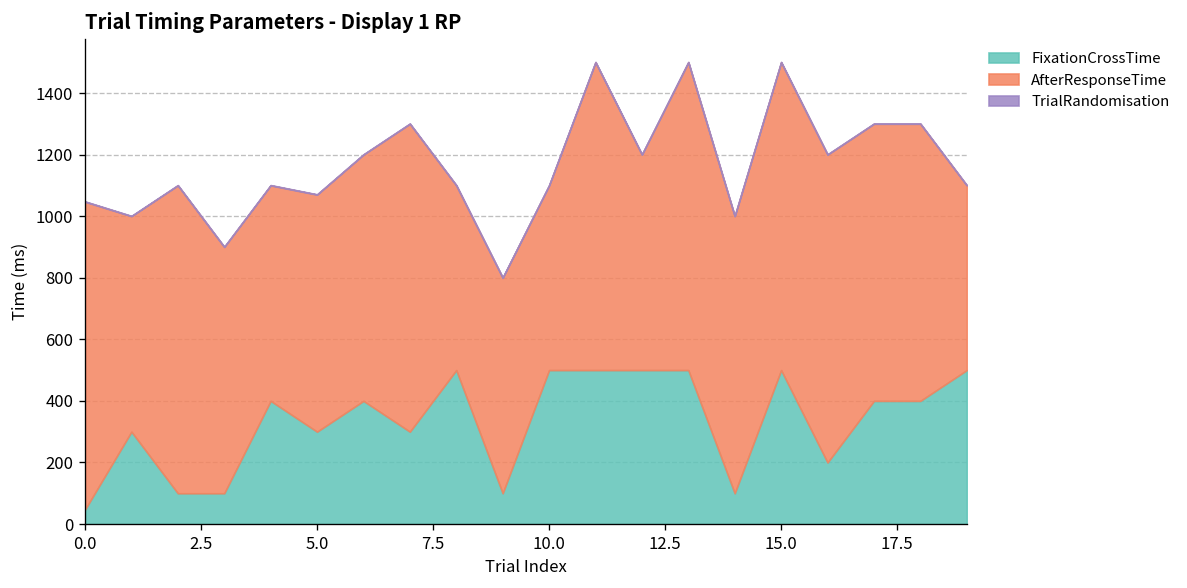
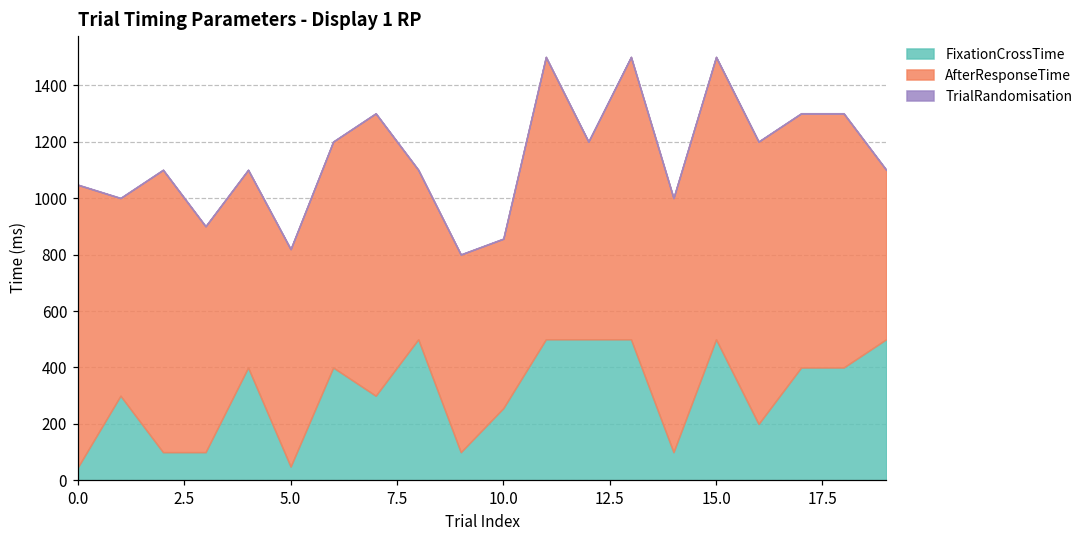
  {
    "FixationCrossTime": {
      "0.0": 50,
-     "5.0": 300,
-     "10.0": 500,
+     "5.0": 50,
+     "10.0": 260,
      "15.0": 500
    }
  }
